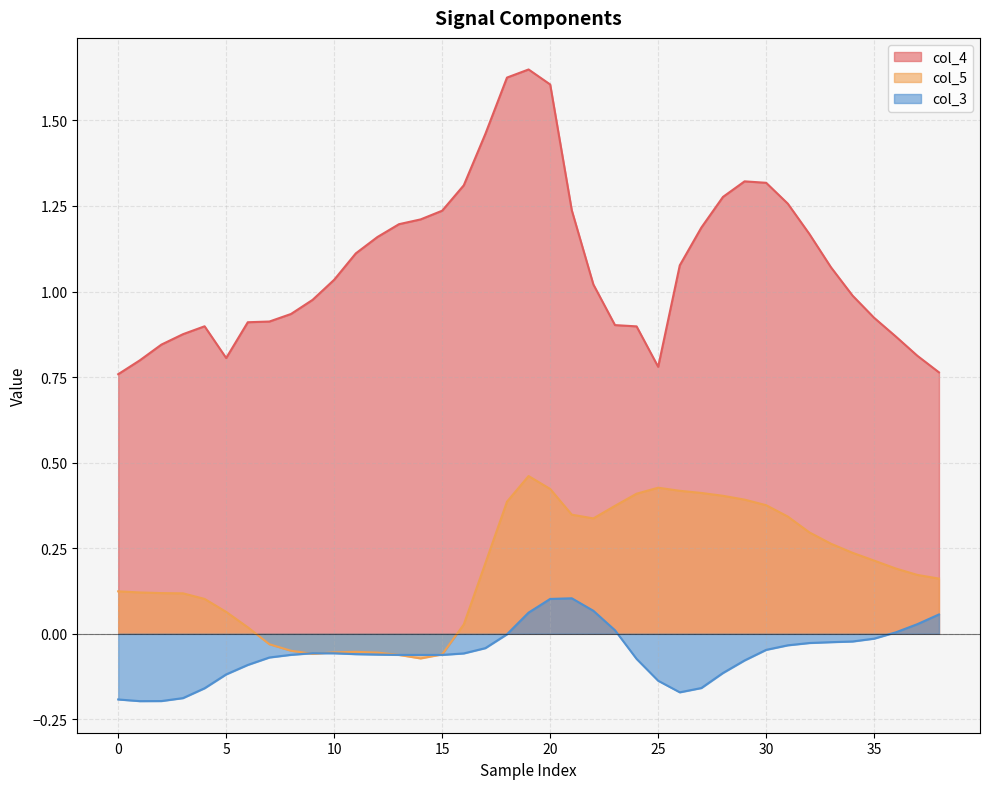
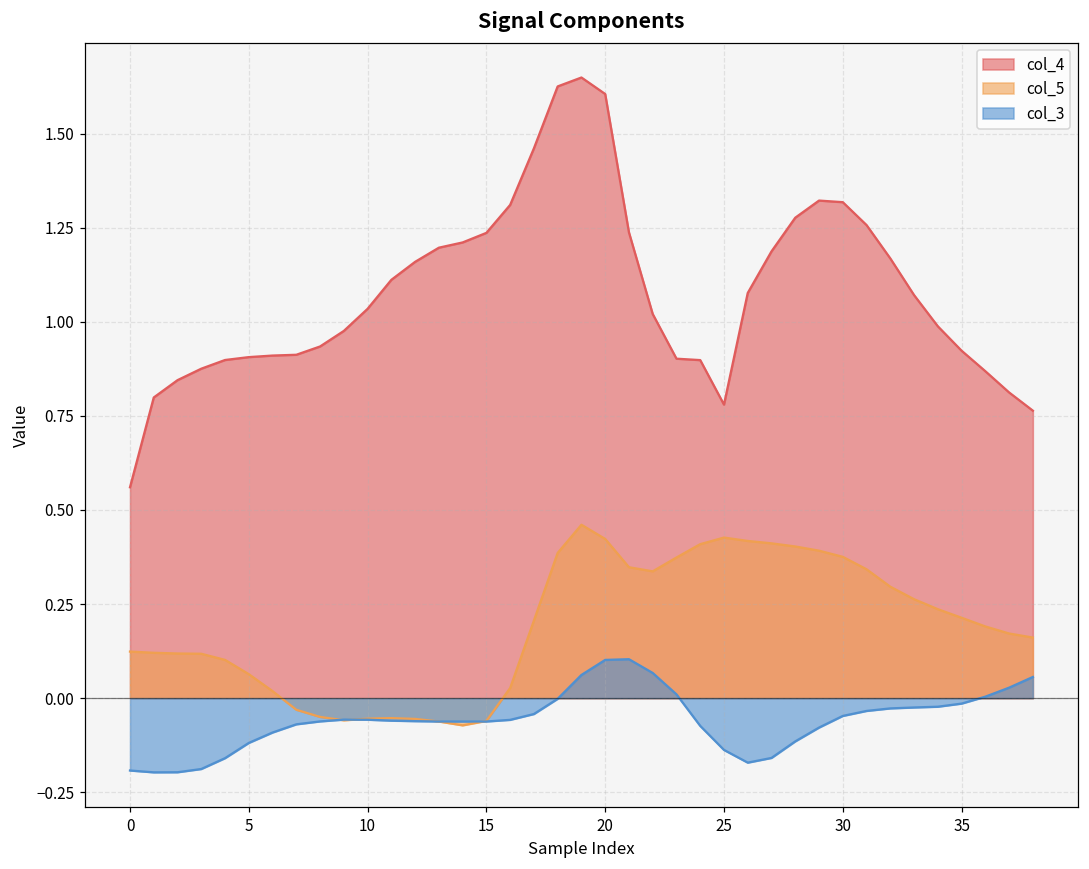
  {
    "col_4": {
-     "0": 0.76,
-     "5": 0.81,
+     "0": 0.56,
+     "5": 0.91,
      "10": 1.03,
      "15": 1.24,
      "20": 1.61,
      "25": 0.78,
      "30": 1.32,
      "35": 0.92
    }
  }
